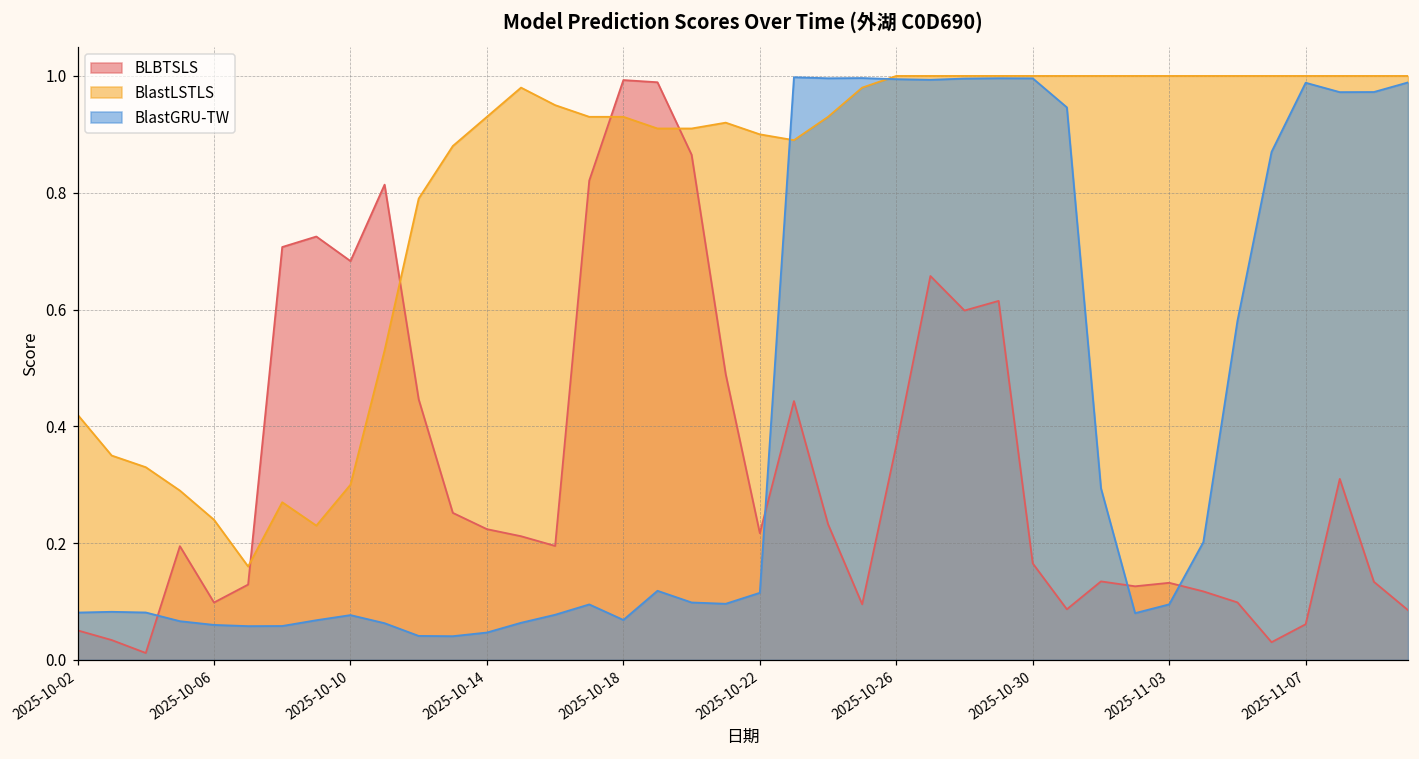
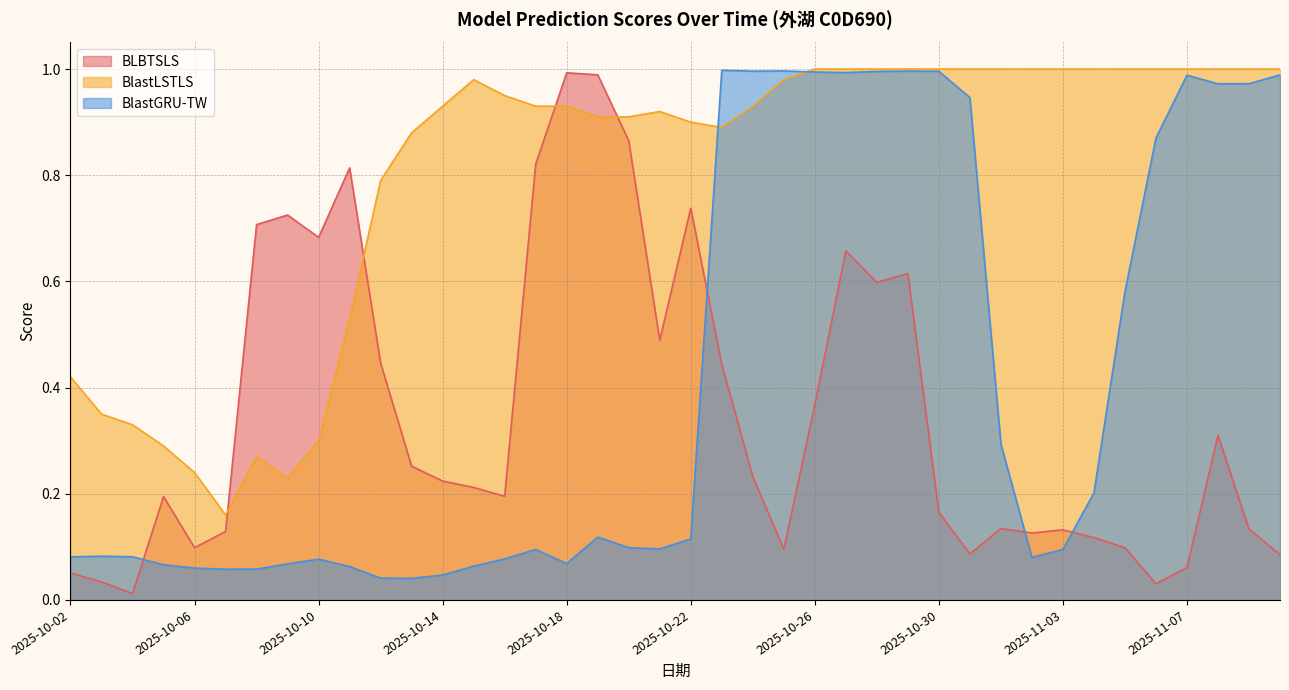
  {
    "BLBTSLS": {
      "2025-10-02": 0.05,
      "2025-10-06": 0.10,
      "2025-10-10": 0.68,
      "2025-10-14": 0.22,
      "2025-10-18": 0.99,
-     "2025-10-22": 0.22,
+     "2025-10-22": 0.74,
      "2025-10-26": 0.37,
      "2025-10-30": 0.17,
      "2025-11-03": 0.13,
      "2025-11-07": 0.06
    },
    "BlastLSTLS": {
      "2025-10-02": 0.42,
      "2025-10-06": 0.24,
      "2025-10-10": 0.30,
      "2025-10-14": 0.93,
      "2025-10-18": 0.93,
      "2025-10-22": 0.90,
      "2025-10-26": 1.00,
      "2025-11-03": 1.00,
      "2025-11-07": 1.00
    },
    "BlastGRU-TW": {
      "2025-10-02": 0.08,
      "2025-10-06": 0.06,
      "2025-10-10": 0.08,
      "2025-10-14": 0.05,
      "2025-10-18": 0.07,
      "2025-10-22": 0.11,
      "2025-10-26": 0.99,
      "2025-11-03": 0.10,
      "2025-11-07": 0.99
    }
  }
